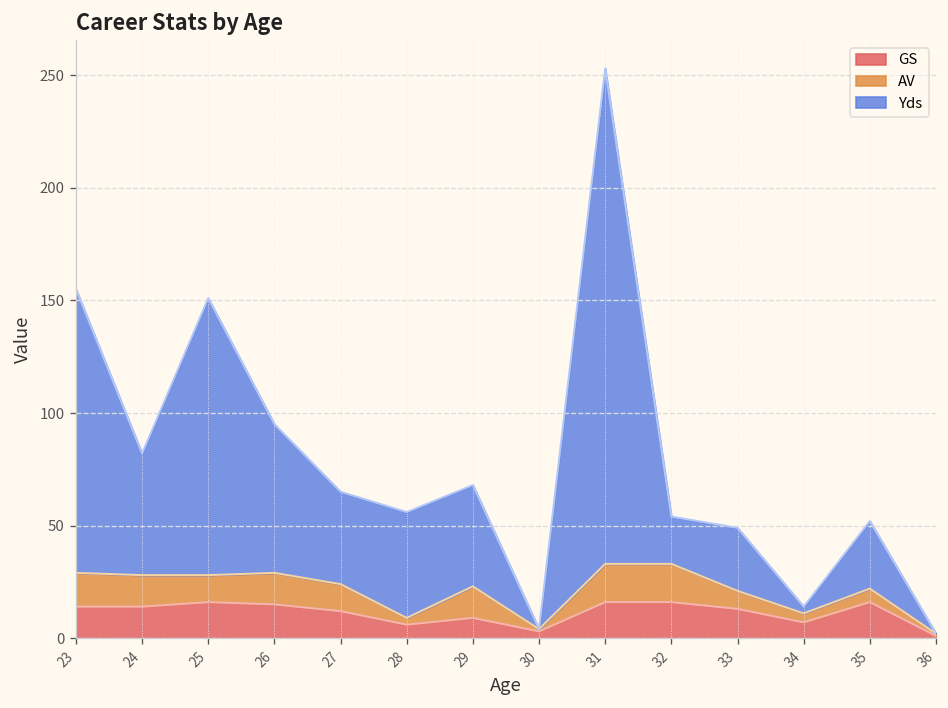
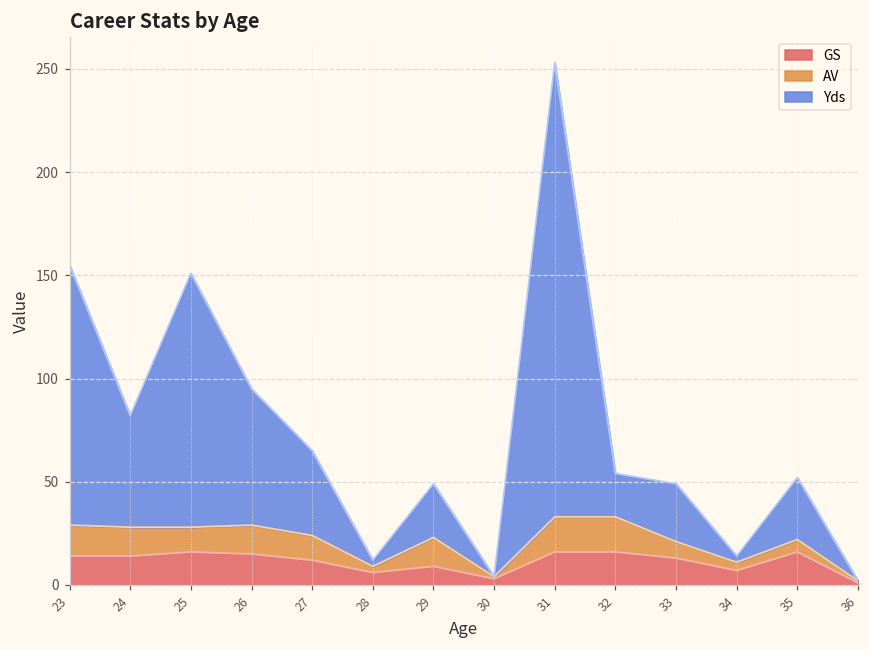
  {
    "Yds": {
      "23": 126,
      "24": 54,
      "25": 123,
      "26": 66,
      "27": 41,
-     "28": 47,
-     "29": 45,
+     "28": 3,
+     "29": 26,
      "31": 220,
      "32": 21,
      "33": 28,
      "34": 3,
      "35": 30
    }
  }
